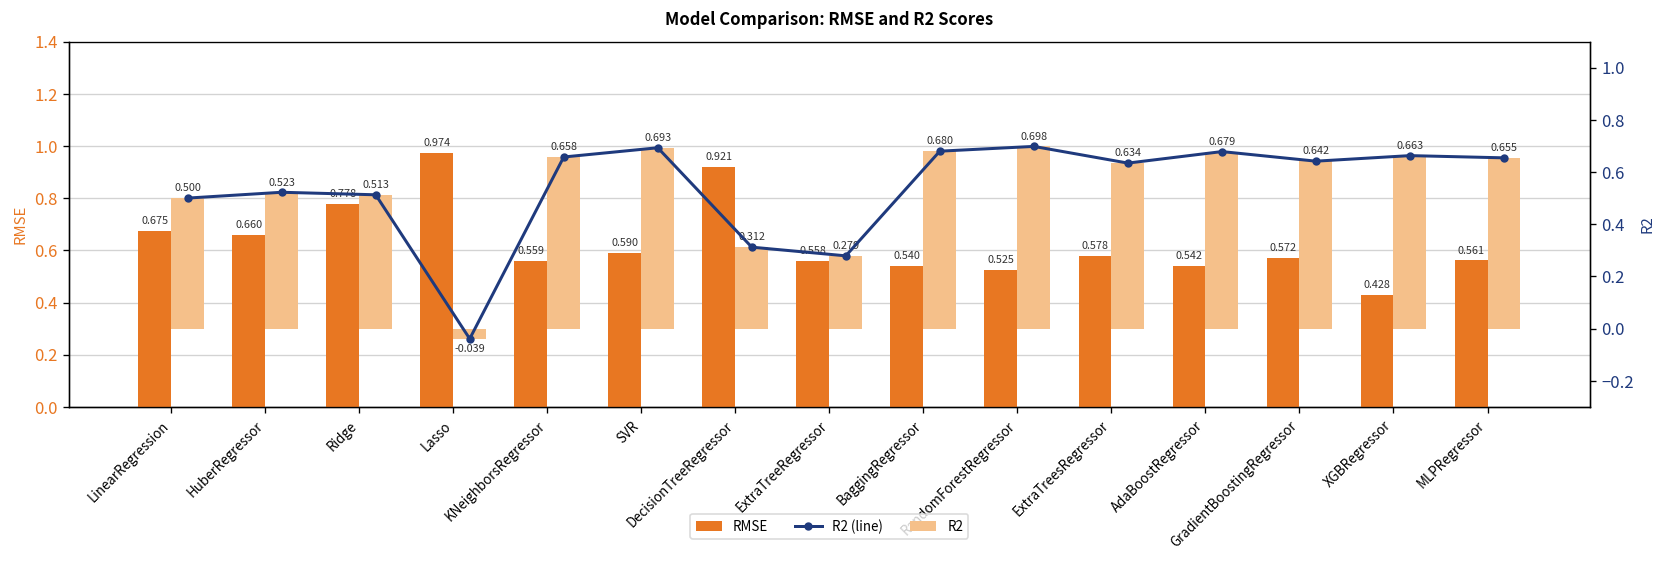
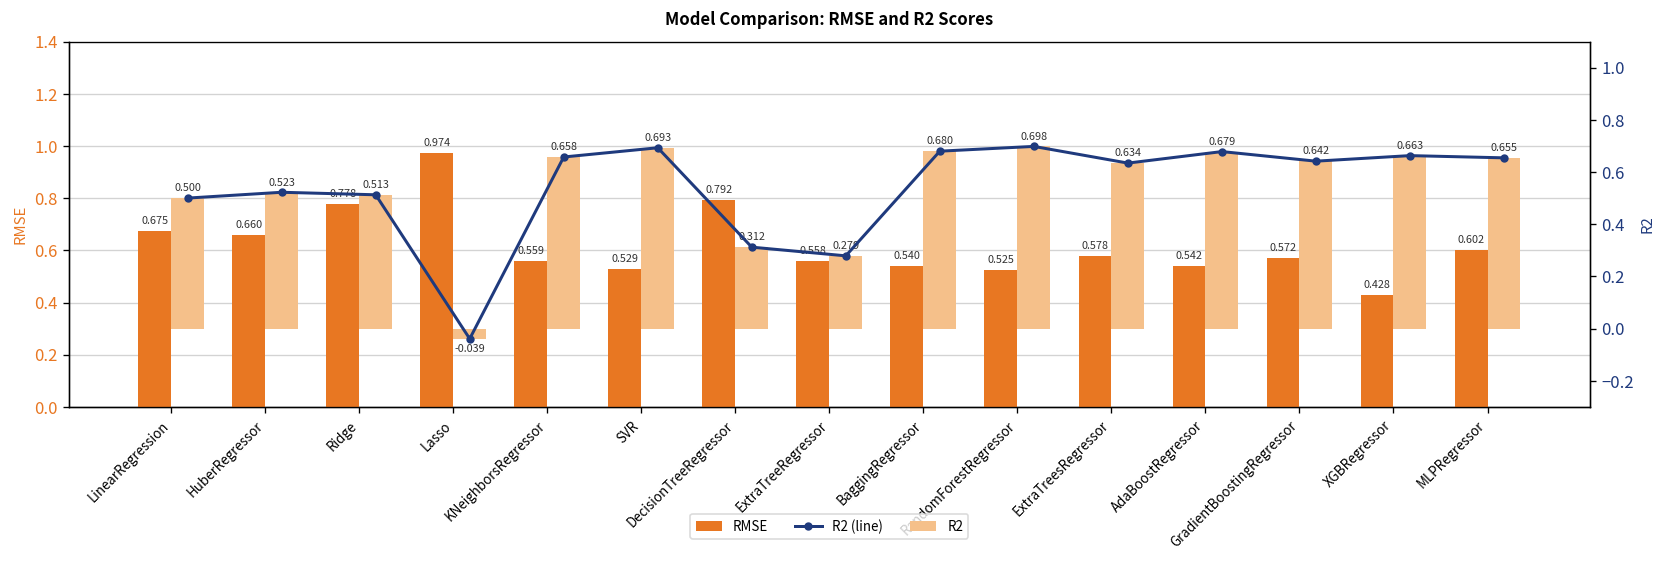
  {
    "RMSE": {
      "LinearRegression": 0.675,
      "HuberRegressor": 0.660,
      "Ridge": 0.778,
      "Lasso": 0.974,
      "KNeighborsRegressor": 0.559,
-     "SVR": 0.590,
-     "DecisionTreeRegressor": 0.921,
+     "SVR": 0.529,
+     "DecisionTreeRegressor": 0.792,
      "ExtraTreeRegressor": 0.558,
      "BaggingRegressor": 0.540,
      "RandomForestRegressor": 0.525,
      "ExtraTreesRegressor": 0.578,
      "AdaBoostRegressor": 0.542,
      "GradientBoostingRegressor": 0.572,
      "XGBRegressor": 0.428,
-     "MLPRegressor": 0.561
+     "MLPRegressor": 0.602
    },
    "R2": {
      "LinearRegression": 0.500,
      "HuberRegressor": 0.523,
      "Ridge": 0.513,
      "Lasso": -0.039,
      "KNeighborsRegressor": 0.658,
      "SVR": 0.693,
      "DecisionTreeRegressor": 0.312,
      "ExtraTreeRegressor": 0.279,
      "BaggingRegressor": 0.680,
      "RandomForestRegressor": 0.698,
      "ExtraTreesRegressor": 0.634,
      "AdaBoostRegressor": 0.679,
      "GradientBoostingRegressor": 0.642,
      "XGBRegressor": 0.663,
      "MLPRegressor": 0.655
    }
  }
